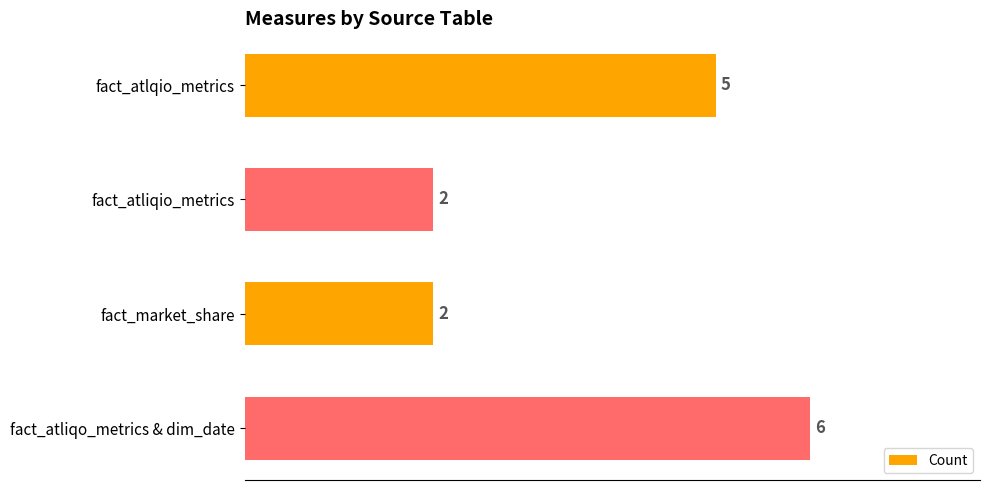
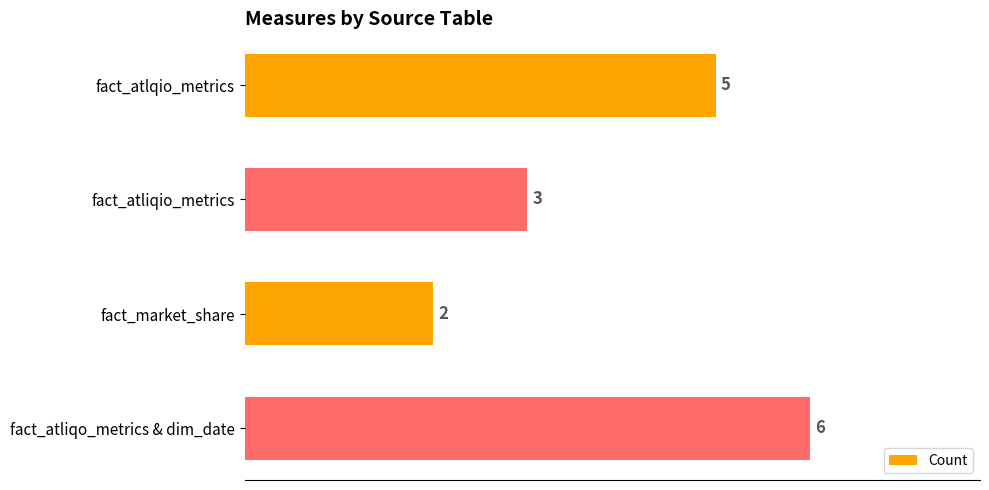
  {
    "fact_atlqio_metrics": 5,
-   "fact_atliqio_metrics": 2,
+   "fact_atliqio_metrics": 3,
    "fact_market_share": 2,
    "fact_atliqo_metrics & dim_date": 6
  }
